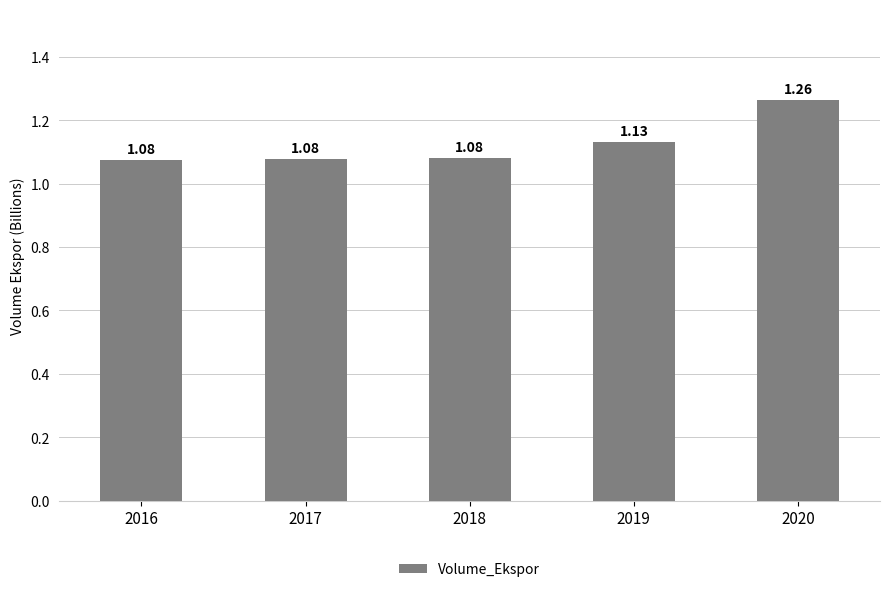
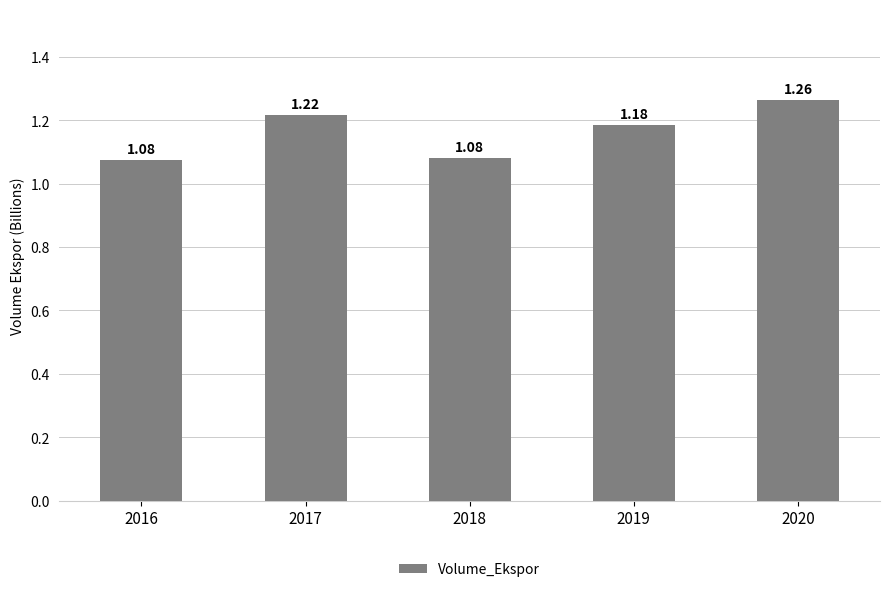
  {
    "2016": 1.08,
-   "2017": 1.08,
+   "2017": 1.22,
    "2018": 1.08,
-   "2019": 1.13,
+   "2019": 1.18,
    "2020": 1.26
  }
